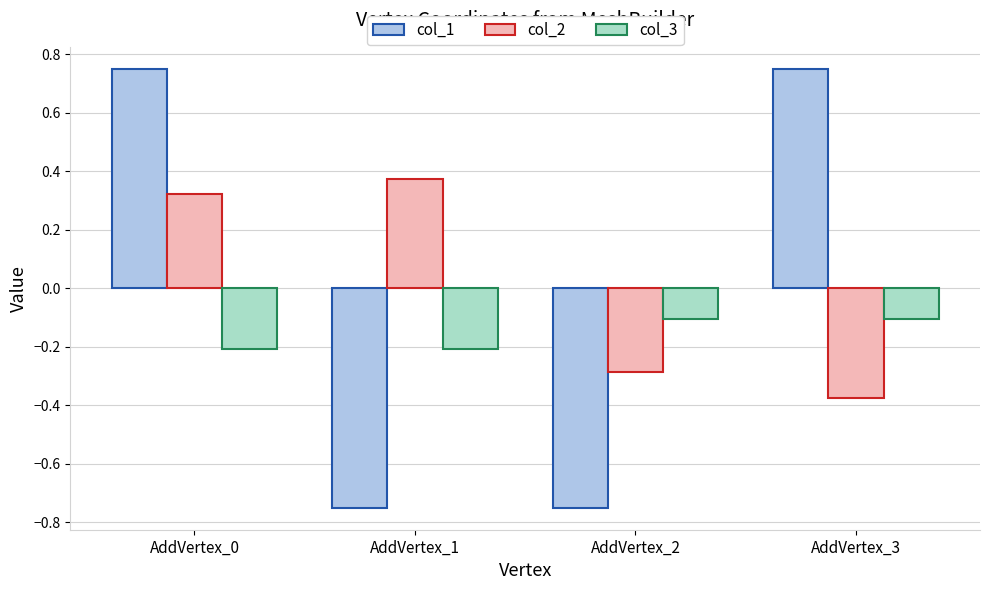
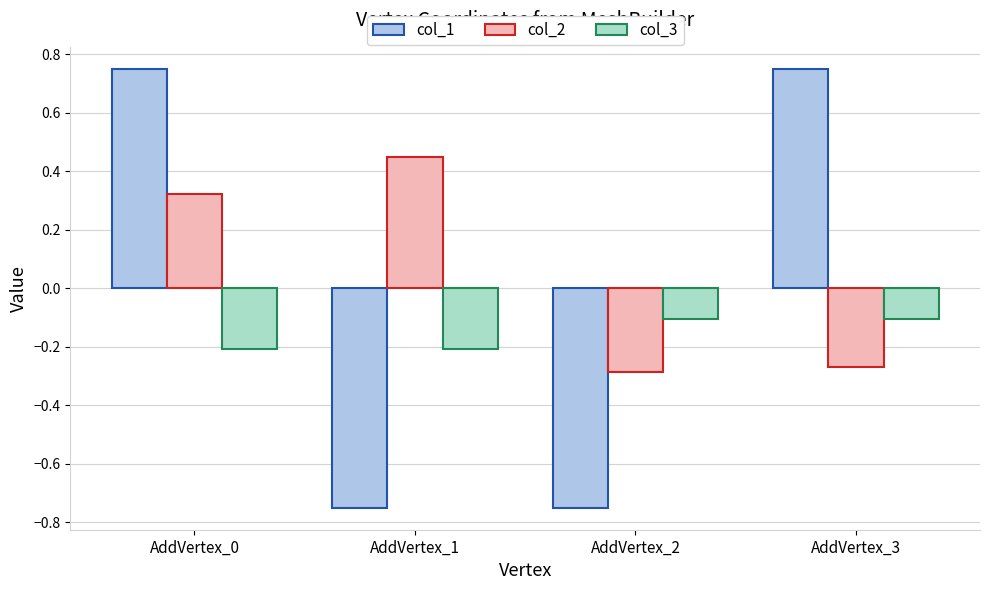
  {
    "col_2": {
      "AddVertex_0": 0.32,
-     "AddVertex_1": 0.38,
+     "AddVertex_1": 0.45,
      "AddVertex_2": -0.29,
-     "AddVertex_3": -0.38
+     "AddVertex_3": -0.27
    }
  }
